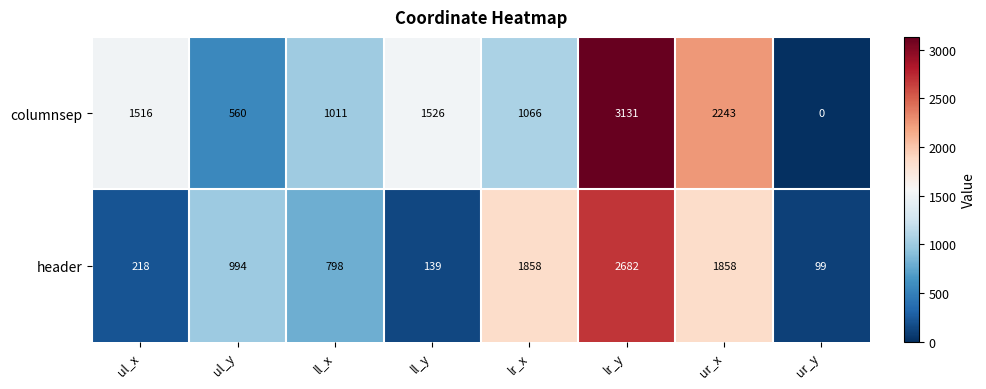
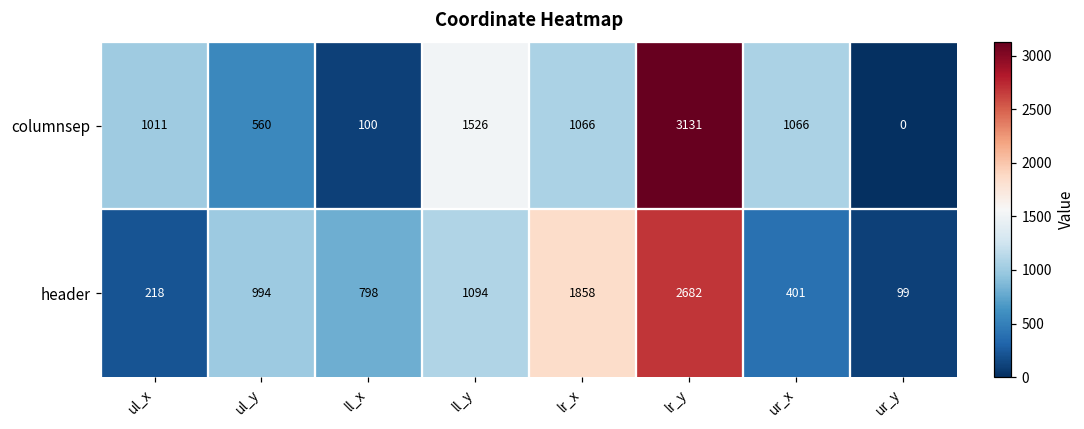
  {
    "columnsep": {
-     "ul_x": 1516,
+     "ul_x": 1011,
      "ul_y": 560,
-     "ll_x": 1011,
+     "ll_x": 100,
      "ll_y": 1526,
      "lr_x": 1066,
      "lr_y": 3131,
-     "ur_x": 2243,
+     "ur_x": 1066,
      "ur_y": 0
    },
    "header": {
      "ul_x": 218,
      "ul_y": 994,
      "ll_x": 798,
-     "ll_y": 139,
+     "ll_y": 1094,
      "lr_x": 1858,
      "lr_y": 2682,
-     "ur_x": 1858,
+     "ur_x": 401,
      "ur_y": 99
    }
  }
